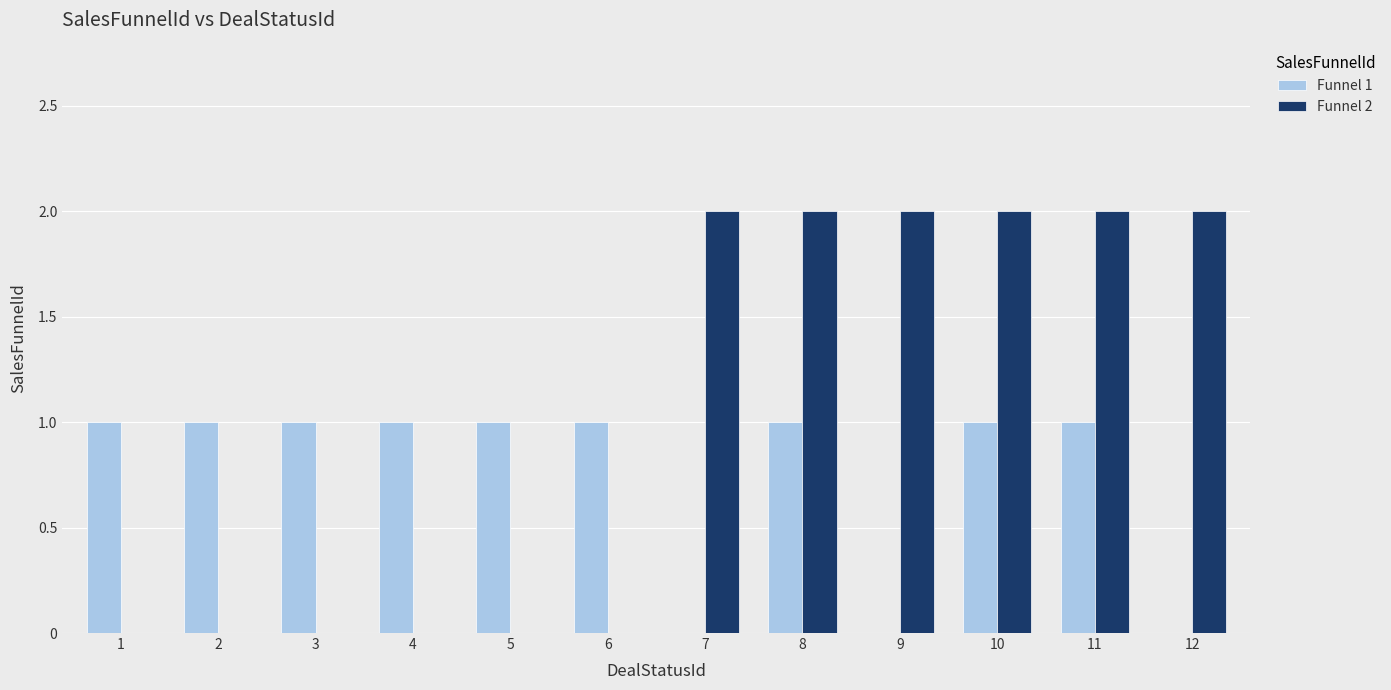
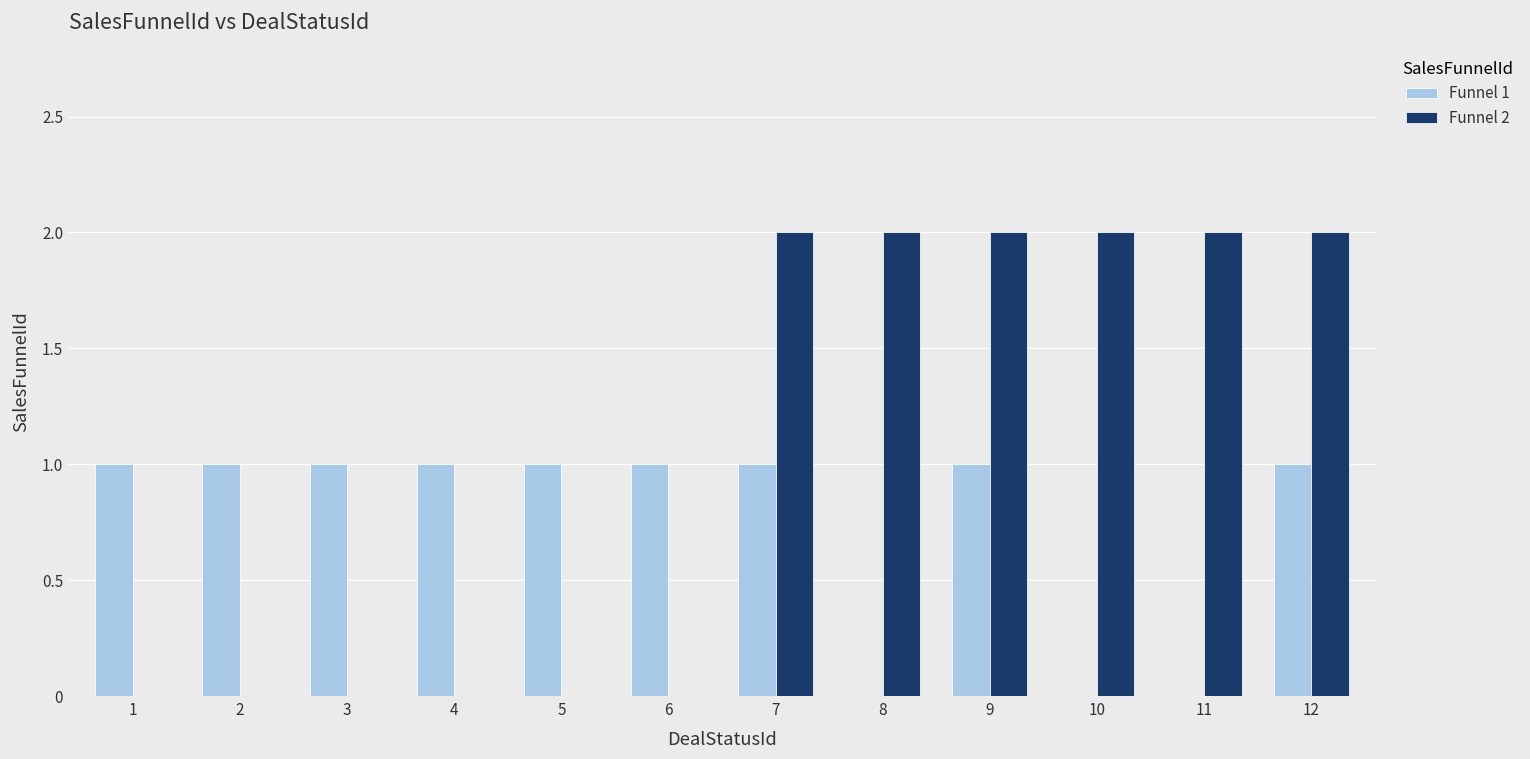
  {
    "Funnel 1": {
      "1": 1,
      "2": 1,
      "3": 1,
      "4": 1,
      "5": 1,
      "6": 1,
-     "7": 0,
-     "8": 1,
-     "9": 0,
-     "10": 1,
-     "11": 1,
-     "12": 0
+     "7": 1,
+     "8": 0,
+     "9": 1,
+     "10": 0,
+     "11": 0,
+     "12": 1
    },
    "Funnel 2": {
      "1": 0,
      "2": 0,
      "3": 0,
      "4": 0,
      "5": 0,
      "6": 0,
      "7": 2,
      "8": 2,
      "9": 2,
      "10": 2,
      "11": 2,
      "12": 2
    }
  }
